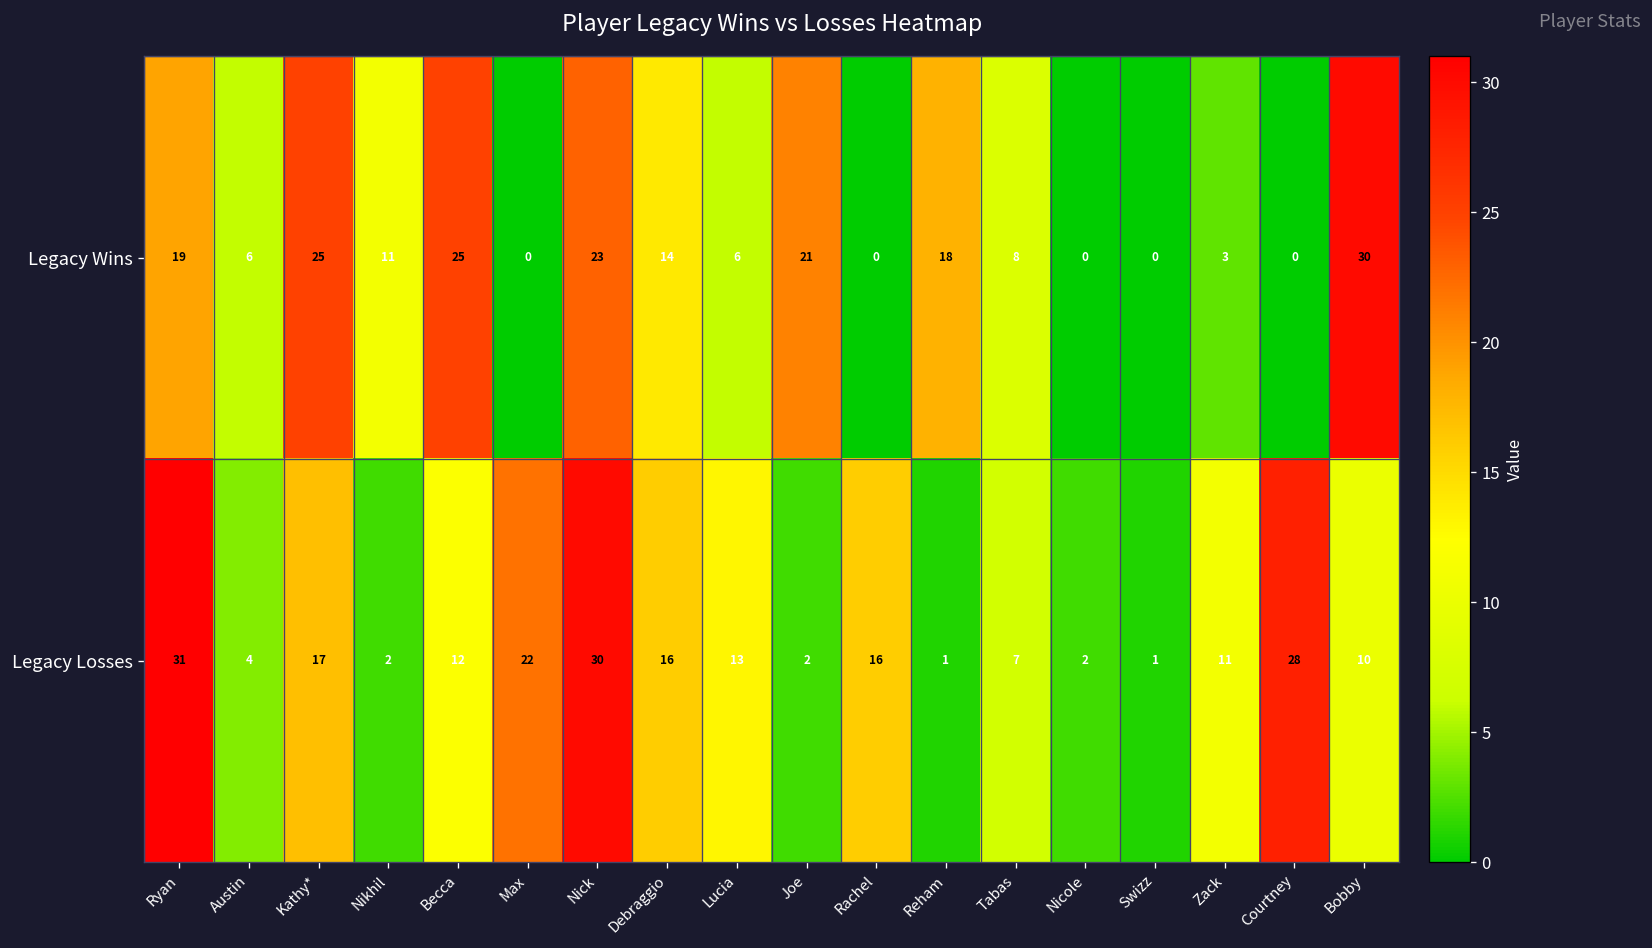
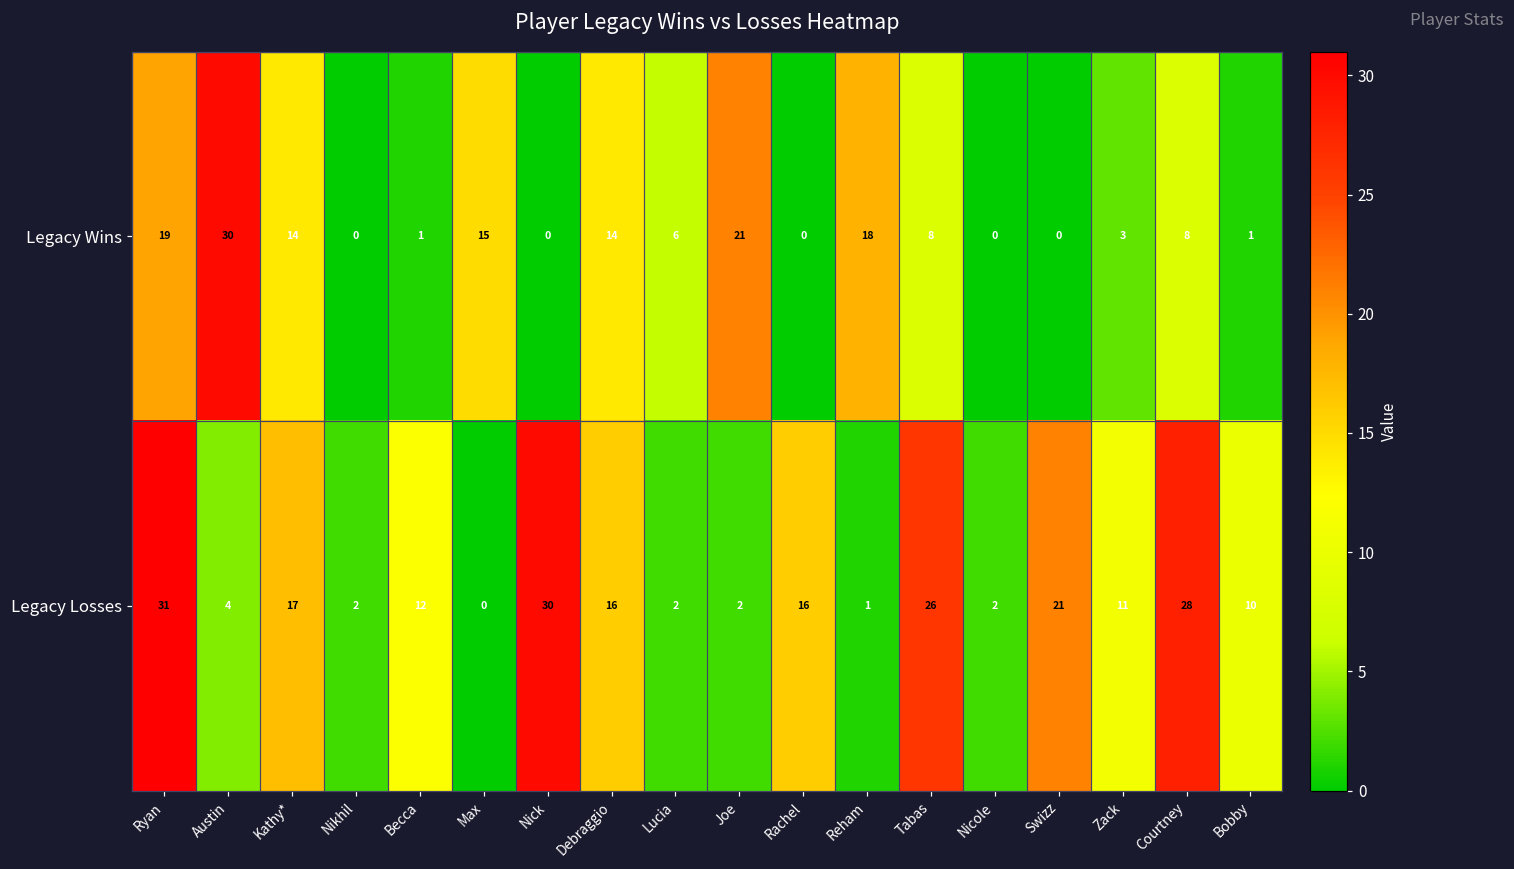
  {
    "Legacy Wins": {
      "Ryan": 19,
-     "Austin": 6,
-     "Kathy*": 25,
-     "Nikhil": 11,
-     "Becca": 25,
-     "Max": 0,
-     "Nick": 23,
+     "Austin": 30,
+     "Kathy*": 14,
+     "Nikhil": 0,
+     "Becca": 1,
+     "Max": 15,
+     "Nick": 0,
      "Debraggio": 14,
      "Lucia": 6,
      "Joe": 21,
      "Rachel": 0,
      "Reham": 18,
      "Tabas": 8,
      "Nicole": 0,
      "Swizz": 0,
      "Zack": 3,
-     "Courtney": 0,
-     "Bobby": 30
+     "Courtney": 8,
+     "Bobby": 1
    },
    "Legacy Losses": {
      "Ryan": 31,
      "Austin": 4,
      "Kathy*": 17,
      "Nikhil": 2,
      "Becca": 12,
-     "Max": 22,
+     "Max": 0,
      "Nick": 30,
      "Debraggio": 16,
-     "Lucia": 13,
+     "Lucia": 2,
      "Joe": 2,
      "Rachel": 16,
      "Reham": 1,
-     "Tabas": 7,
+     "Tabas": 26,
      "Nicole": 2,
-     "Swizz": 1,
+     "Swizz": 21,
      "Zack": 11,
      "Courtney": 28,
      "Bobby": 10
    }
  }
